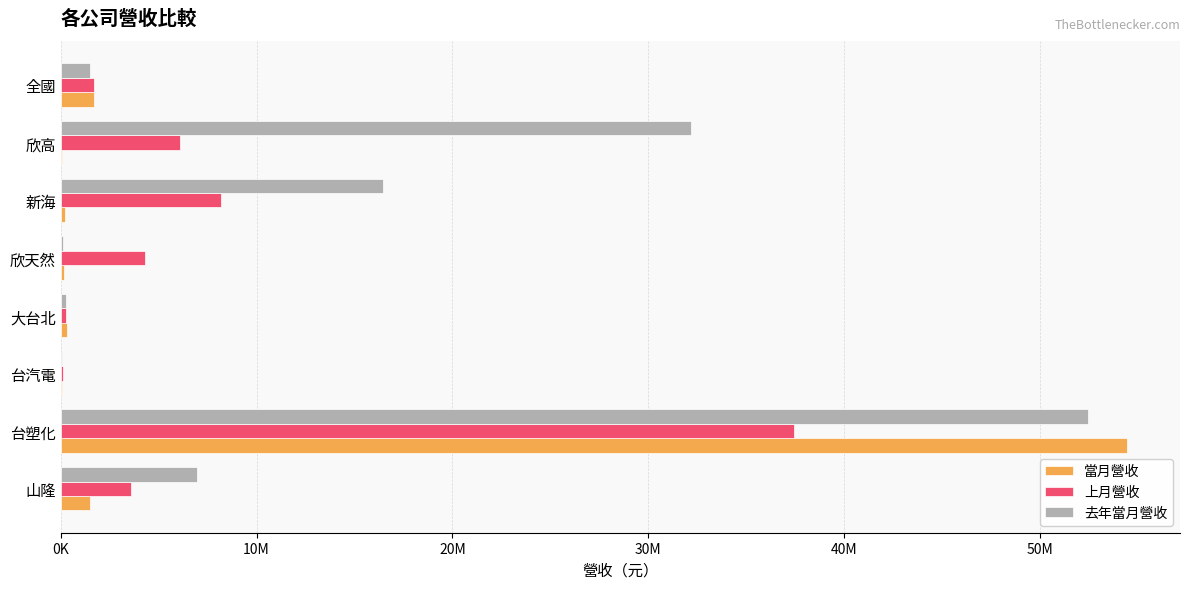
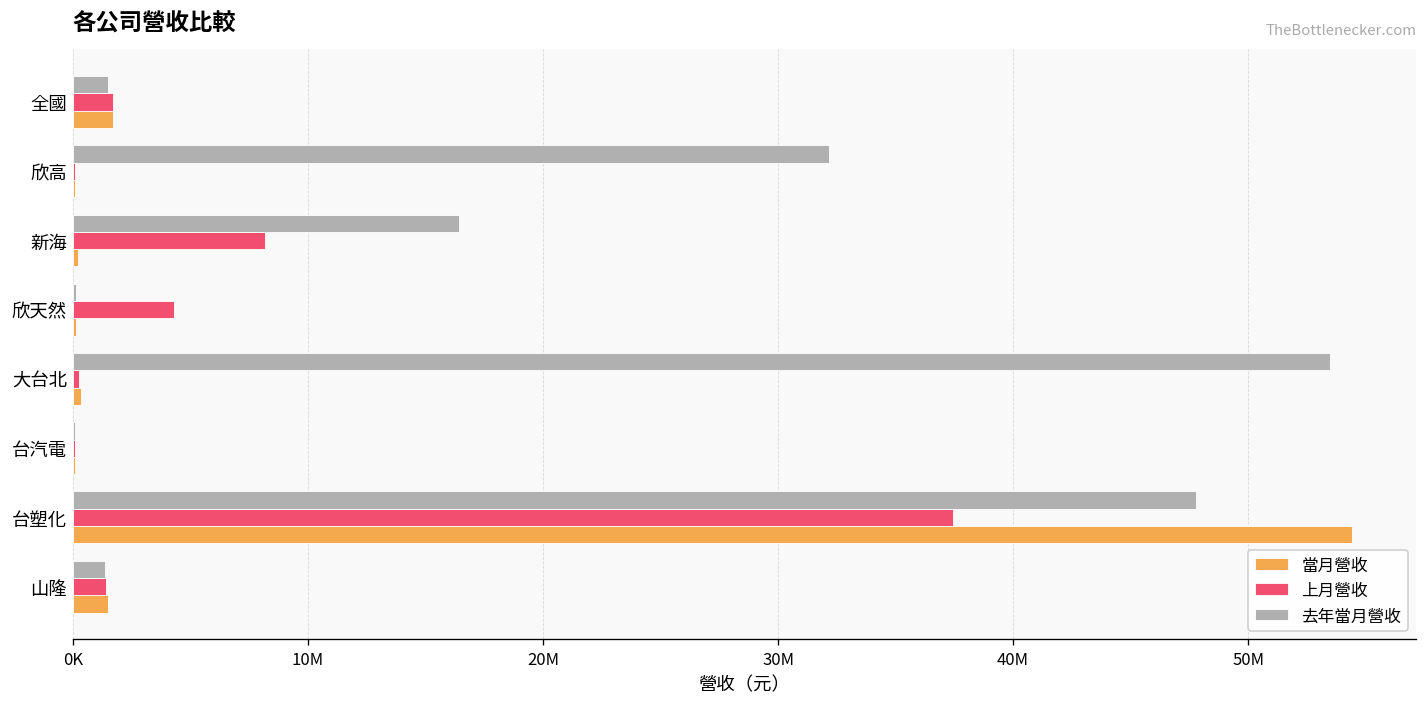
  {
    "當月營收": {
      "全國": 1700000,
      "新海": 200000,
      "欣天然": 100000,
      "大台北": 300000,
      "台塑化": 54400000,
      "山隆": 1500000
    },
    "上月營收": {
      "全國": 1700000,
-     "欣高": 6100000,
+     "欣高": 100000,
      "新海": 8200000,
      "欣天然": 4300000,
      "大台北": 300000,
      "台塑化": 37400000,
-     "山隆": 3600000
+     "山隆": 1400000
    },
    "去年當月營收": {
      "全國": 1500000,
      "欣高": 32200000,
      "新海": 16400000,
      "欣天然": 100000,
-     "大台北": 300000,
-     "台塑化": 52400000,
-     "山隆": 6900000
+     "大台北": 53500000,
+     "台塑化": 47800000,
+     "山隆": 1400000
    }
  }
